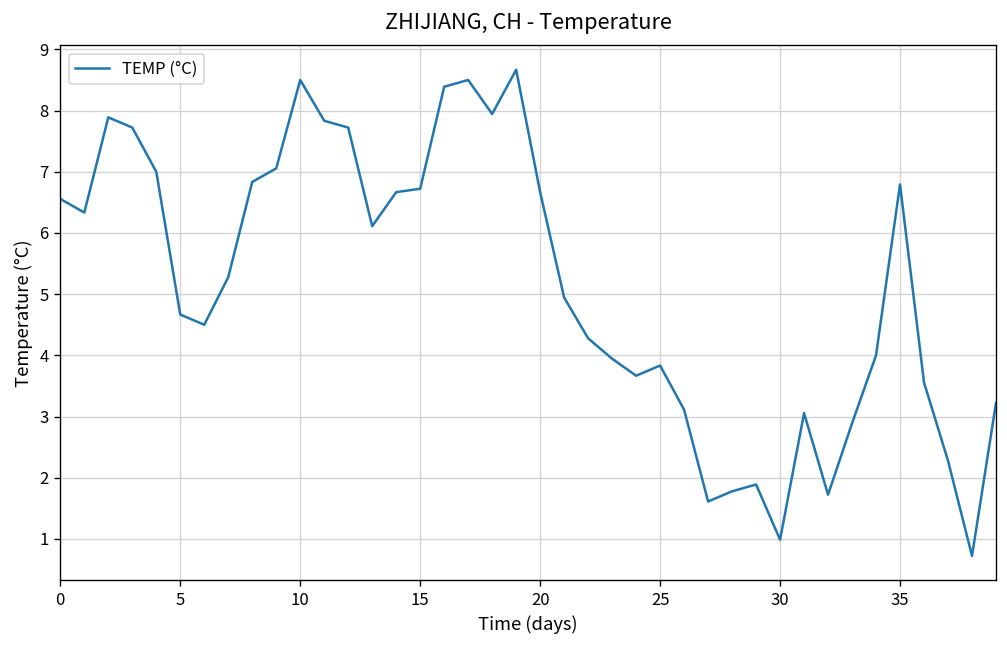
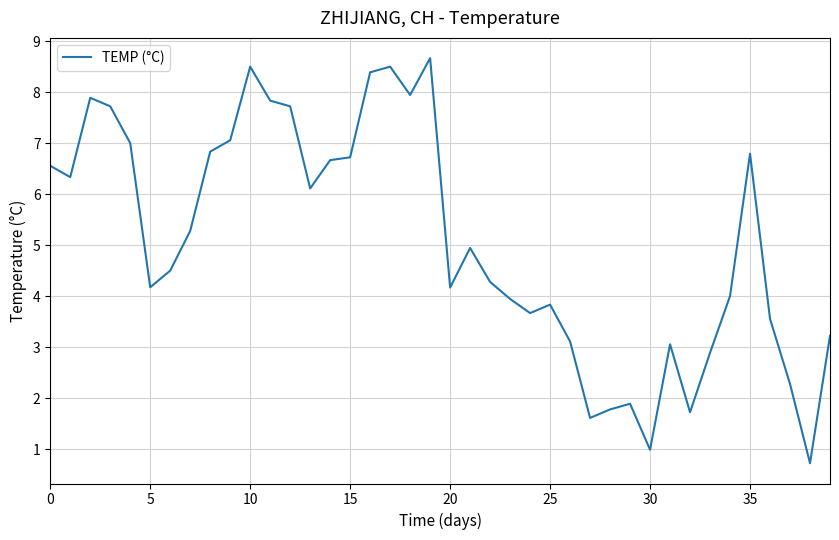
  {
    "0": 6.6,
-   "5": 4.7,
+   "5": 4.2,
    "10": 8.5,
    "15": 6.7,
-   "20": 6.7,
+   "20": 4.2,
    "25": 3.8,
    "30": 1.0,
    "35": 6.8
  }
